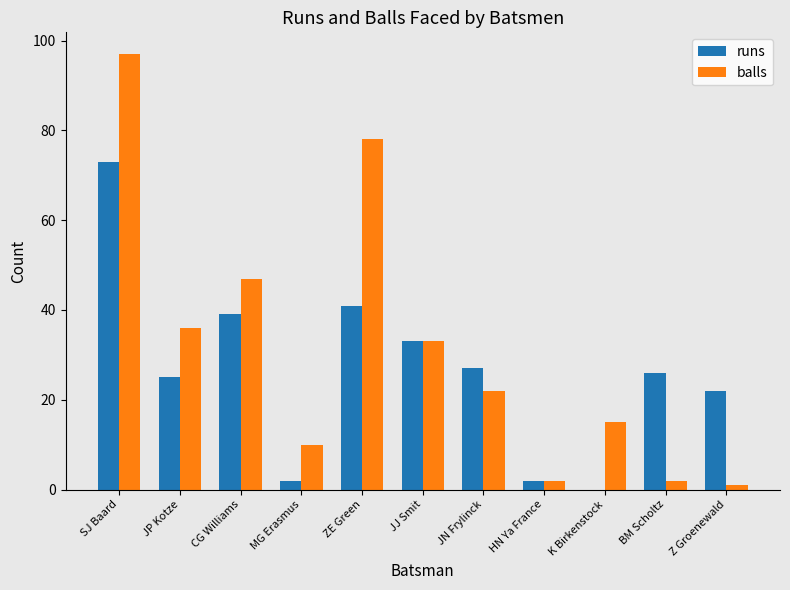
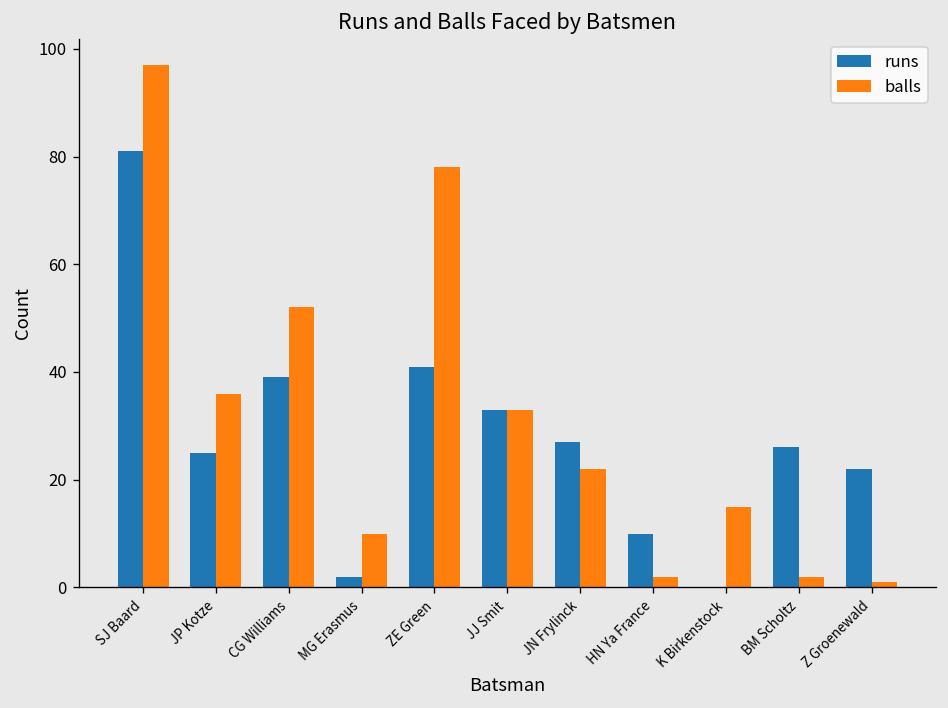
  {
    "runs": {
-     "SJ Baard": 73,
+     "SJ Baard": 81,
      "JP Kotze": 25,
      "CG Williams": 39,
      "MG Erasmus": 2,
      "ZE Green": 41,
      "JJ Smit": 33,
      "JN Frylinck": 27,
-     "HN Ya France": 2,
+     "HN Ya France": 10,
      "K Birkenstock": 0,
      "BM Scholtz": 26,
      "Z Groenewald": 22
    },
    "balls": {
      "SJ Baard": 97,
      "JP Kotze": 36,
-     "CG Williams": 47,
+     "CG Williams": 52,
      "MG Erasmus": 10,
      "ZE Green": 78,
      "JJ Smit": 33,
      "JN Frylinck": 22,
      "HN Ya France": 2,
      "K Birkenstock": 15,
      "BM Scholtz": 2,
      "Z Groenewald": 1
    }
  }
